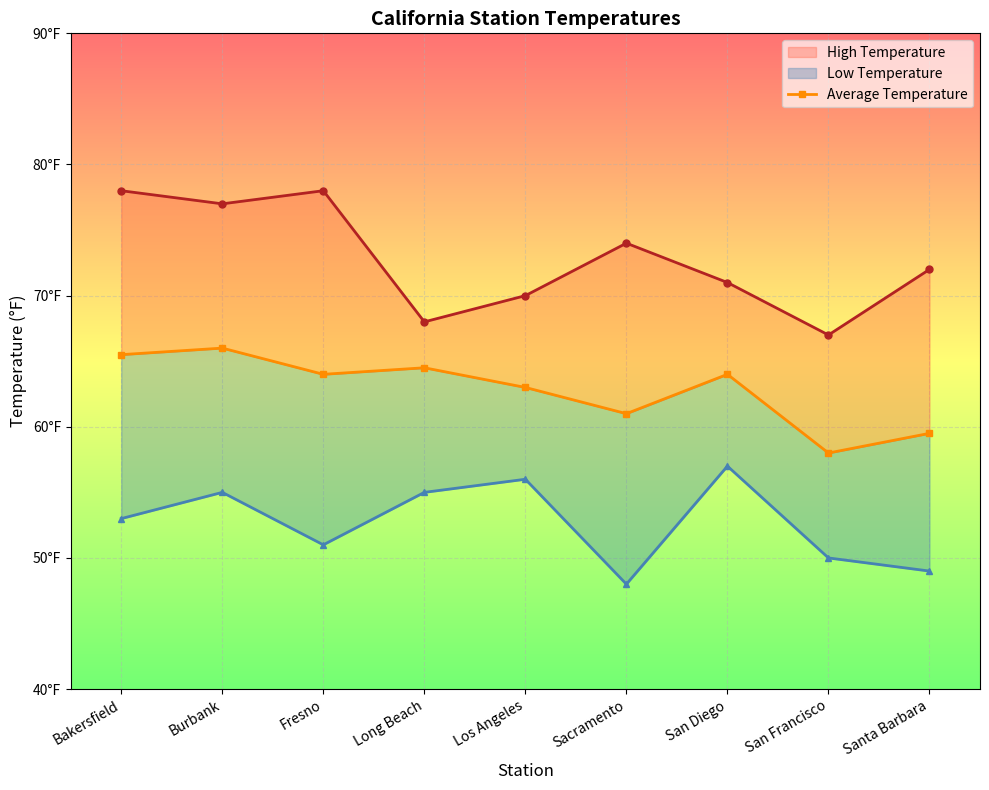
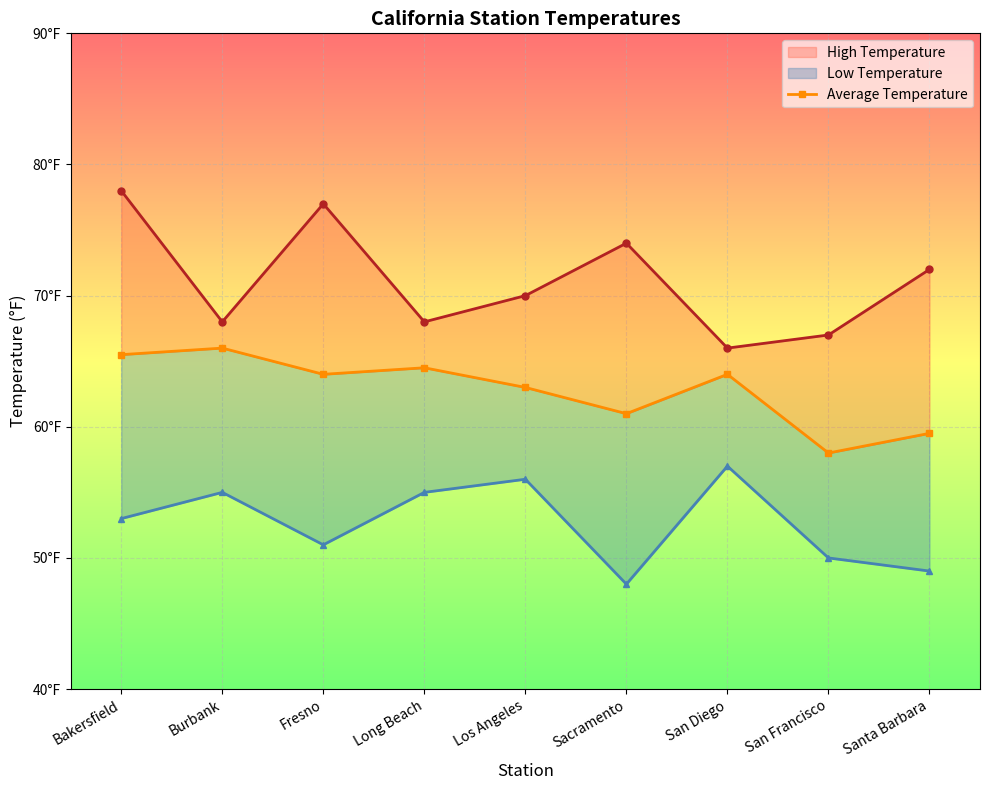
  {
    "High Temperature": {
      "Bakersfield": "78°F",
-     "Burbank": "77°F",
-     "Fresno": "78°F",
+     "Burbank": "68°F",
+     "Fresno": "77°F",
      "Long Beach": "68°F",
      "Los Angeles": "70°F",
      "Sacramento": "74°F",
-     "San Diego": "71°F",
+     "San Diego": "66°F",
      "San Francisco": "67°F",
      "Santa Barbara": "72°F"
    }
  }
